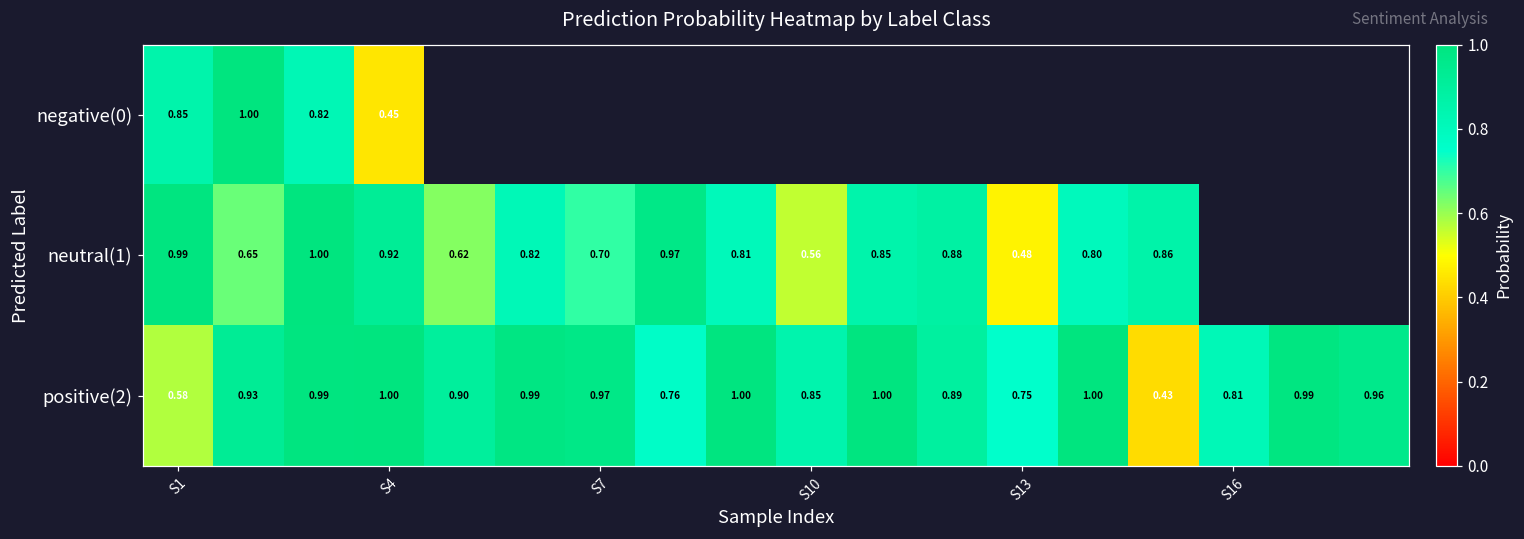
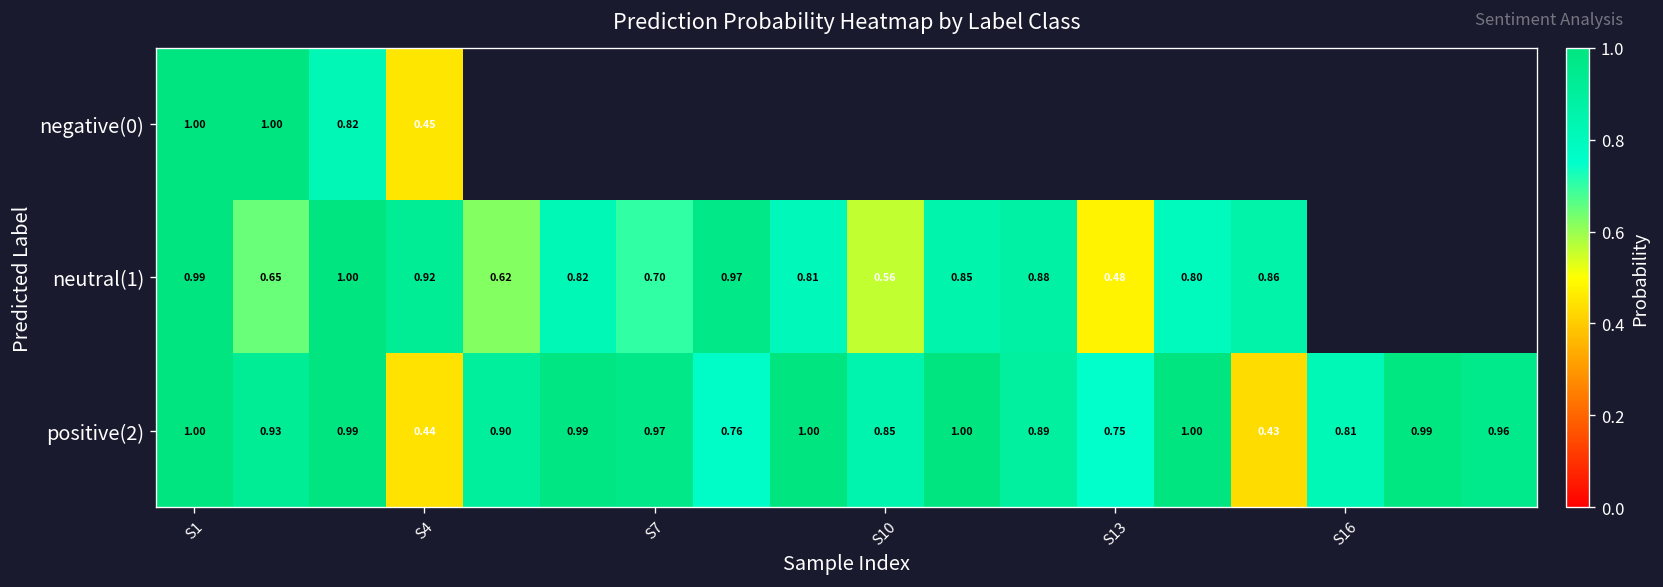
  {
    "negative(0)": {
-     "S1": 0.85,
+     "S1": 1.00,
      "S4": 0.45
    },
    "neutral(1)": {
      "S1": 0.99,
      "S4": 0.92,
      "S7": 0.70,
      "S10": 0.56,
      "S13": 0.48
    },
    "positive(2)": {
-     "S1": 0.58,
-     "S4": 1.00,
+     "S1": 1.00,
+     "S4": 0.44,
      "S7": 0.97,
      "S10": 0.85,
      "S13": 0.75,
      "S16": 0.81
    }
  }
